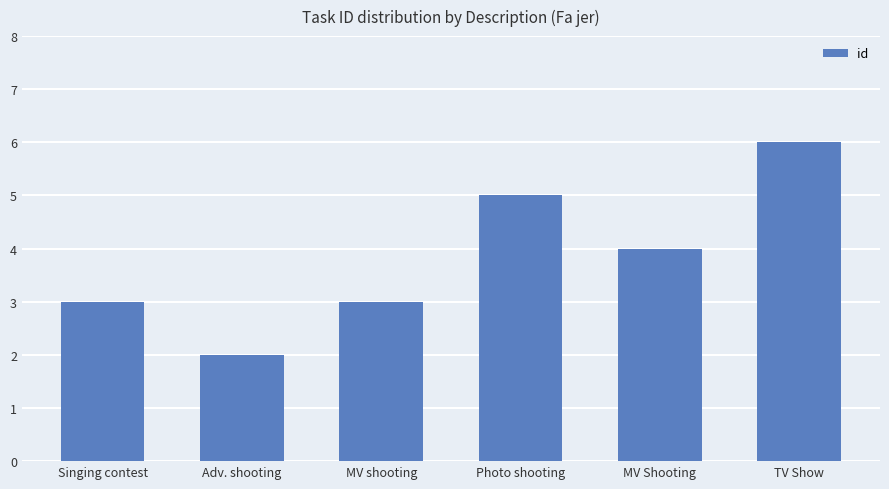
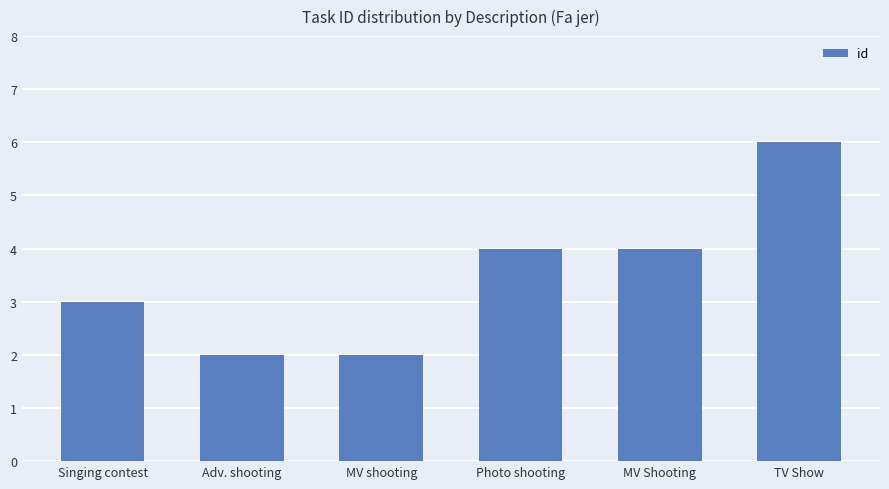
  {
    "Singing contest": 3,
    "Adv. shooting": 2,
-   "MV shooting": 3,
-   "Photo shooting": 5,
+   "MV shooting": 2,
+   "Photo shooting": 4,
    "MV Shooting": 4,
    "TV Show": 6
  }
